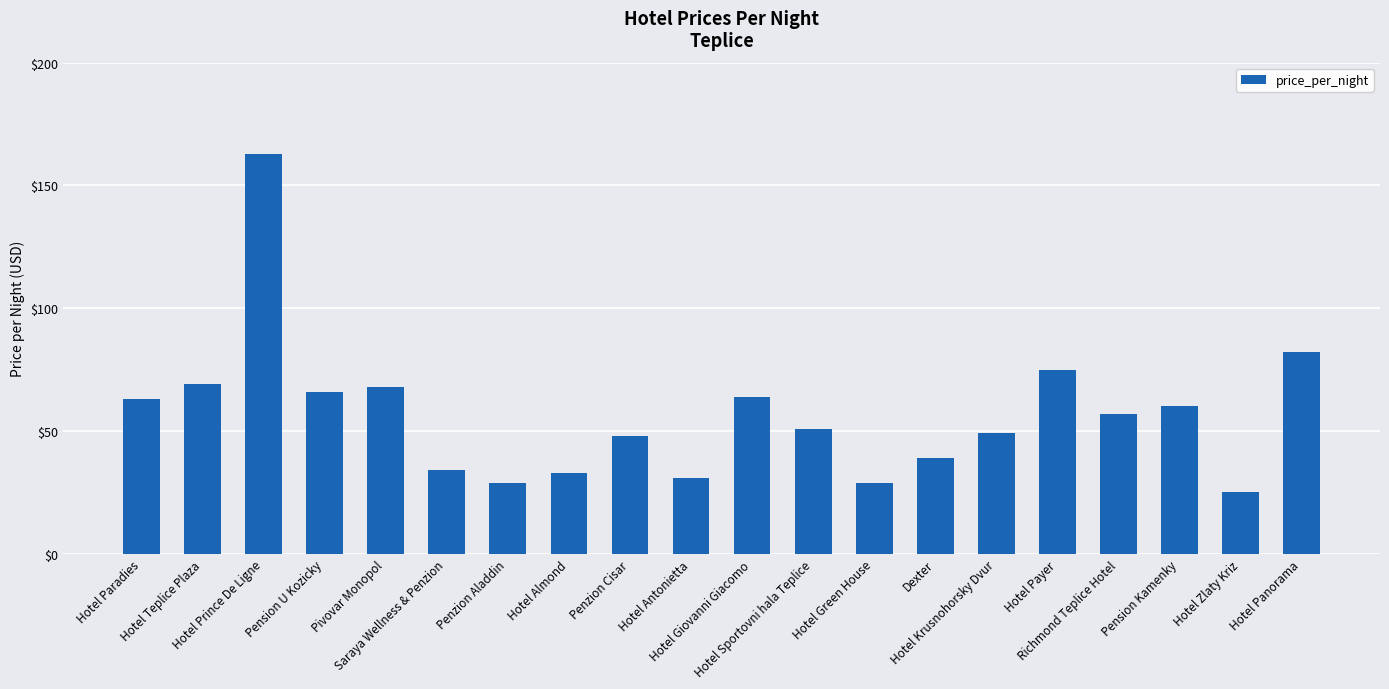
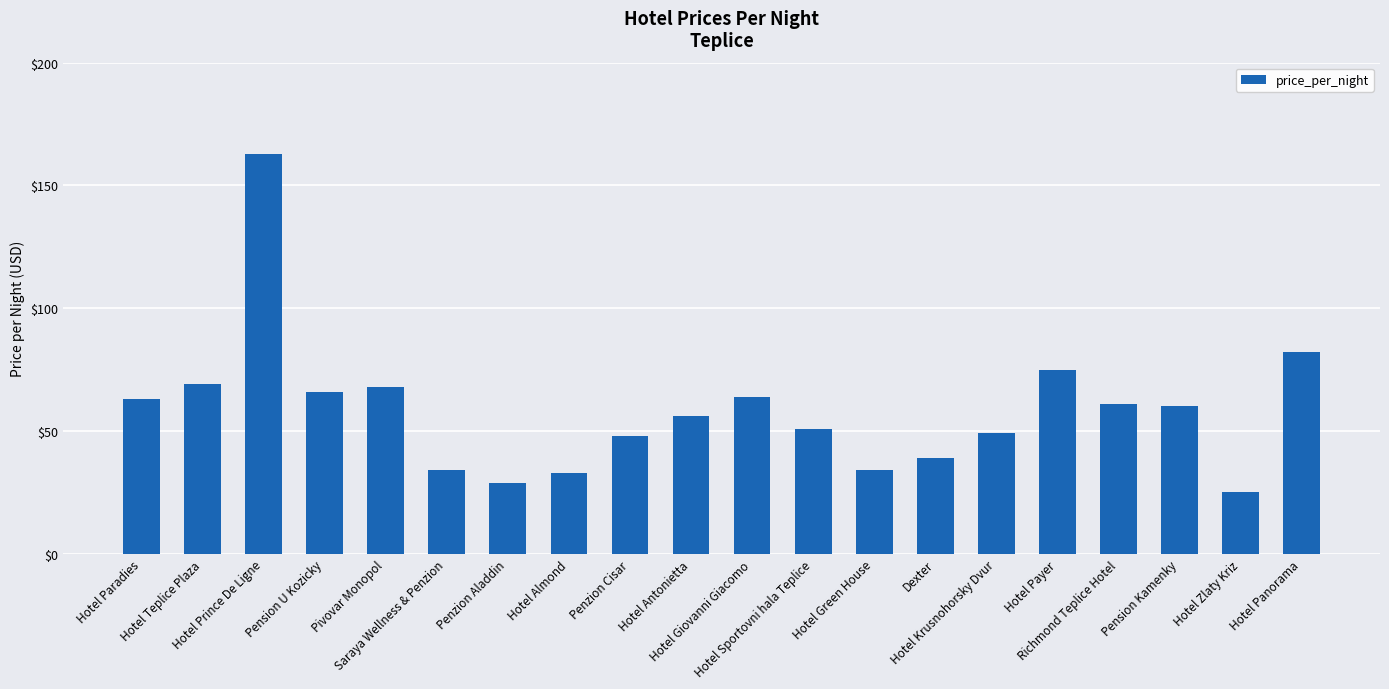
  {
    "Hotel Paradies": "$63",
    "Hotel Teplice Plaza": "$69",
    "Hotel Prince De Ligne": "$163",
    "Pension U Kozicky": "$66",
    "Pivovar Monopol": "$68",
    "Saraya Wellness & Penzion": "$34",
    "Penzion Aladdin": "$29",
    "Hotel Almond": "$33",
    "Penzion Cisar": "$48",
-   "Hotel Antonietta": "$31",
+   "Hotel Antonietta": "$56",
    "Hotel Giovanni Giacomo": "$64",
    "Hotel Sportovni hala Teplice": "$51",
-   "Hotel Green House": "$29",
+   "Hotel Green House": "$34",
    "Dexter": "$39",
    "Hotel Krusnohorsky Dvur": "$49",
    "Hotel Payer": "$75",
-   "Richmond Teplice Hotel": "$57",
+   "Richmond Teplice Hotel": "$61",
    "Pension Kamenky": "$60",
    "Hotel Zlaty Kriz": "$25",
    "Hotel Panorama": "$82"
  }
